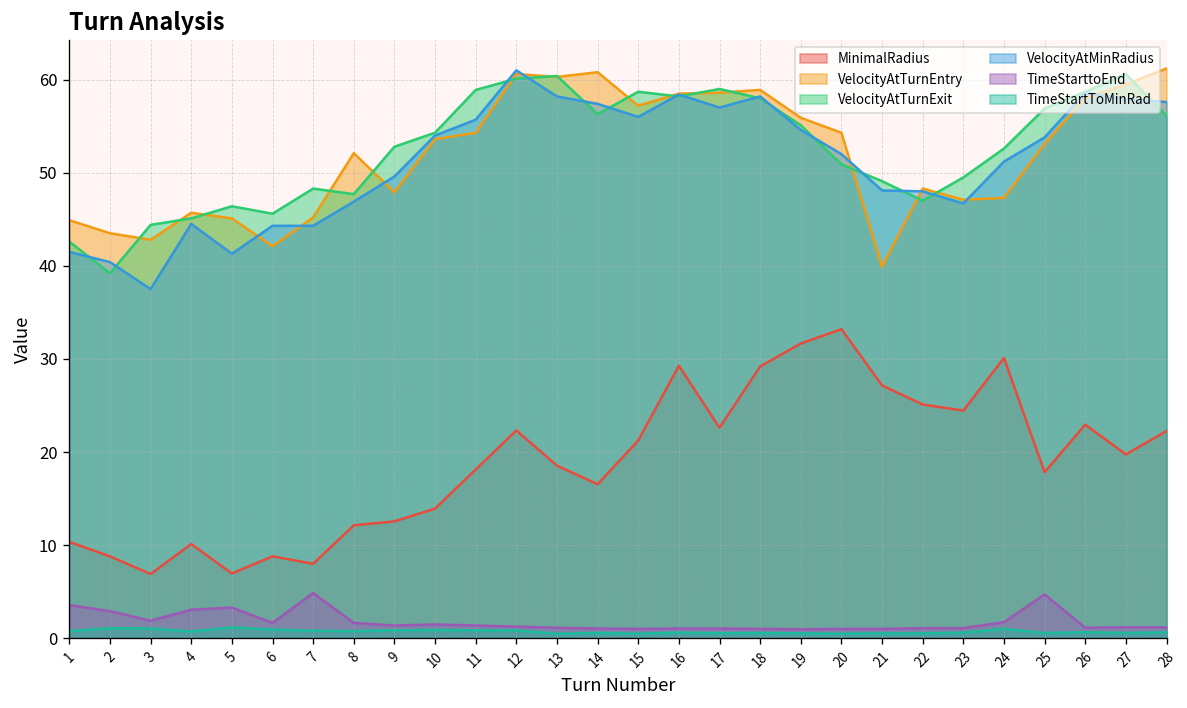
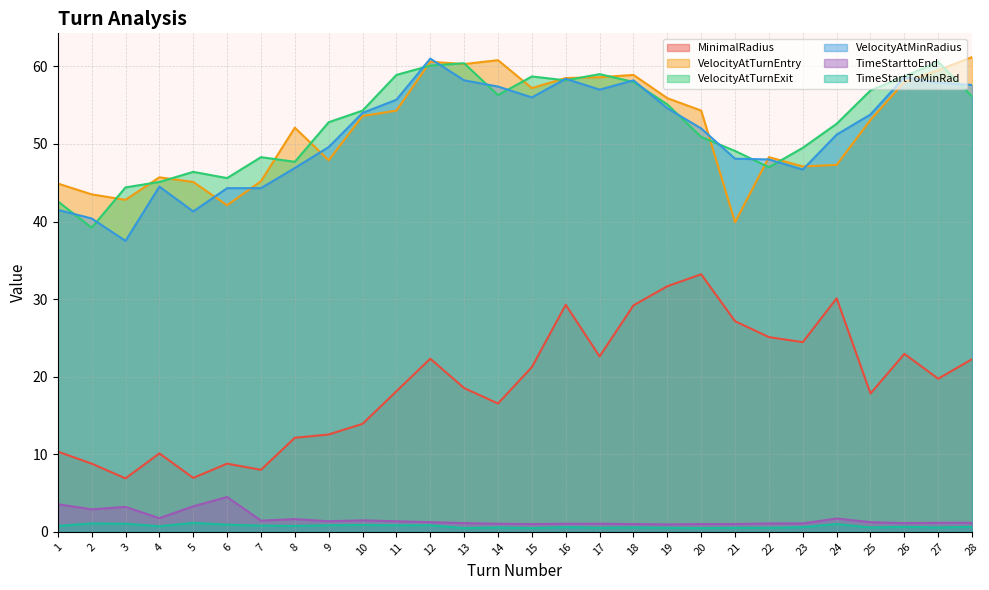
  {
    "MinimalRadius": {
      "1": 10,
      "2": 9,
      "3": 7,
      "4": 10,
      "5": 7,
      "6": 9,
      "7": 8,
      "8": 12,
      "9": 13,
      "10": 14,
      "11": 18,
      "12": 22,
      "13": 19,
      "14": 17,
      "15": 21,
      "16": 29,
      "17": 23,
      "18": 29,
      "19": 32,
      "20": 33,
      "21": 27,
      "22": 25,
      "23": 24,
      "24": 30,
      "25": 18,
      "26": 23,
      "27": 20,
      "28": 22
    },
    "VelocityAtTurnEntry": {
      "1": 45,
      "2": 44,
      "3": 43,
      "4": 46,
      "5": 45,
      "6": 42,
      "7": 45,
      "8": 52,
      "9": 48,
      "10": 54,
      "11": 54,
      "12": 61,
      "14": 61,
      "15": 57,
      "17": 59,
      "18": 59,
      "19": 56,
      "20": 54,
      "21": 40,
      "23": 47,
      "24": 47,
      "25": 53,
      "28": 61
    },
    "TimeStarttoEnd": {
      "1": 4,
      "2": 3,
-     "3": 2,
-     "4": 3,
+     "3": 3,
+     "4": 2,
      "5": 3,
-     "6": 2,
-     "7": 5,
+     "6": 4,
+     "7": 1,
      "8": 2,
      "9": 1,
      "10": 1,
      "11": 1,
      "12": 1,
      "13": 1,
      "14": 1,
      "15": 1,
      "16": 1,
      "17": 1,
      "18": 1,
      "19": 1,
      "20": 1,
      "21": 1,
      "22": 1,
      "23": 1,
      "24": 2,
-     "25": 5,
+     "25": 1,
      "26": 1,
      "27": 1,
      "28": 1
    }
  }
